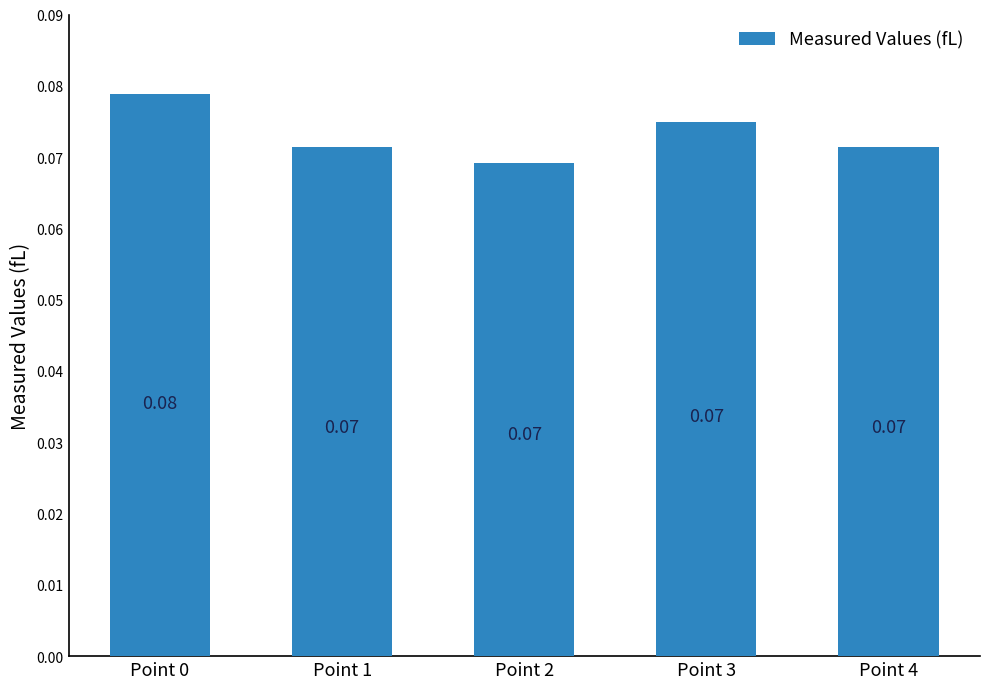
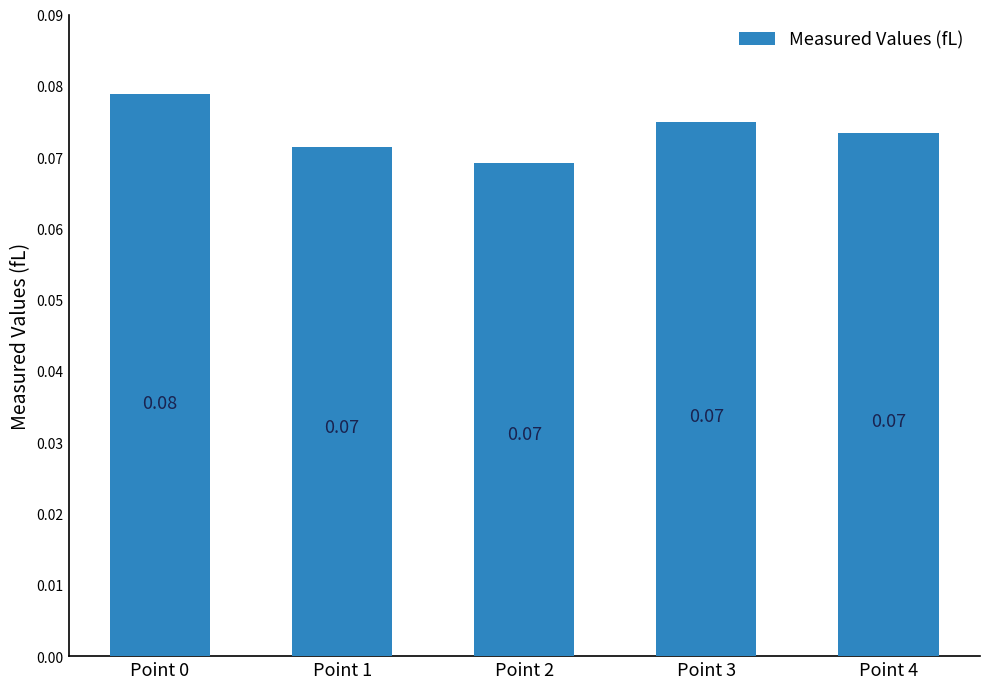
  {
-   "Point 4": 0.071
+   "Point 4": 0.073
  }
